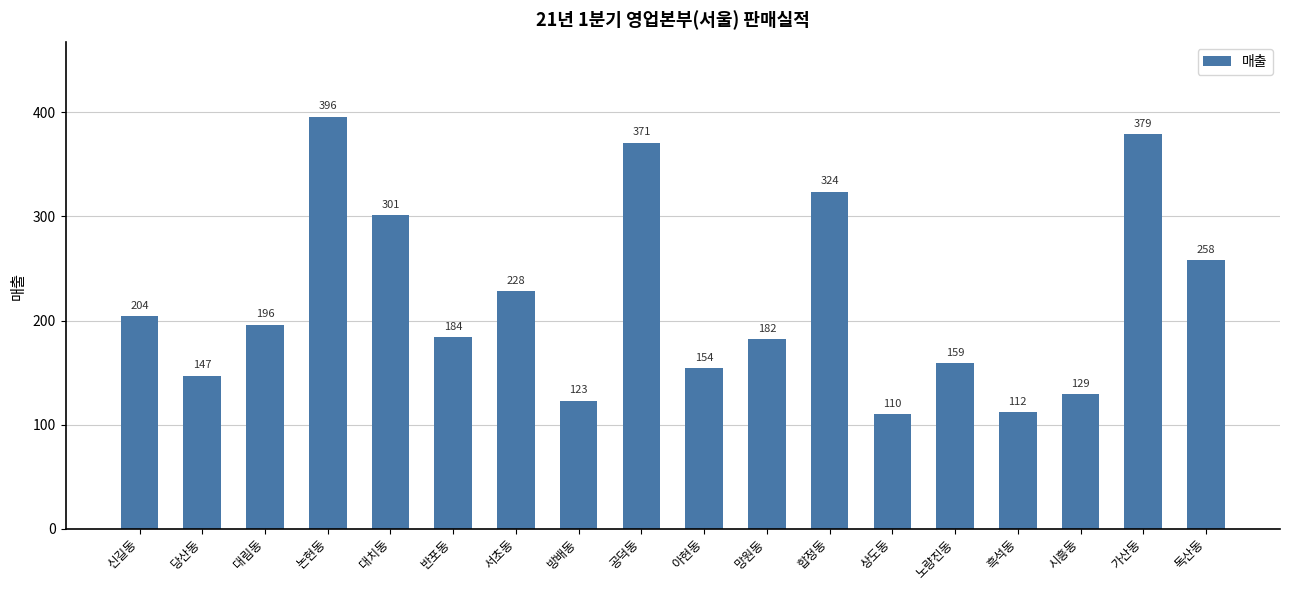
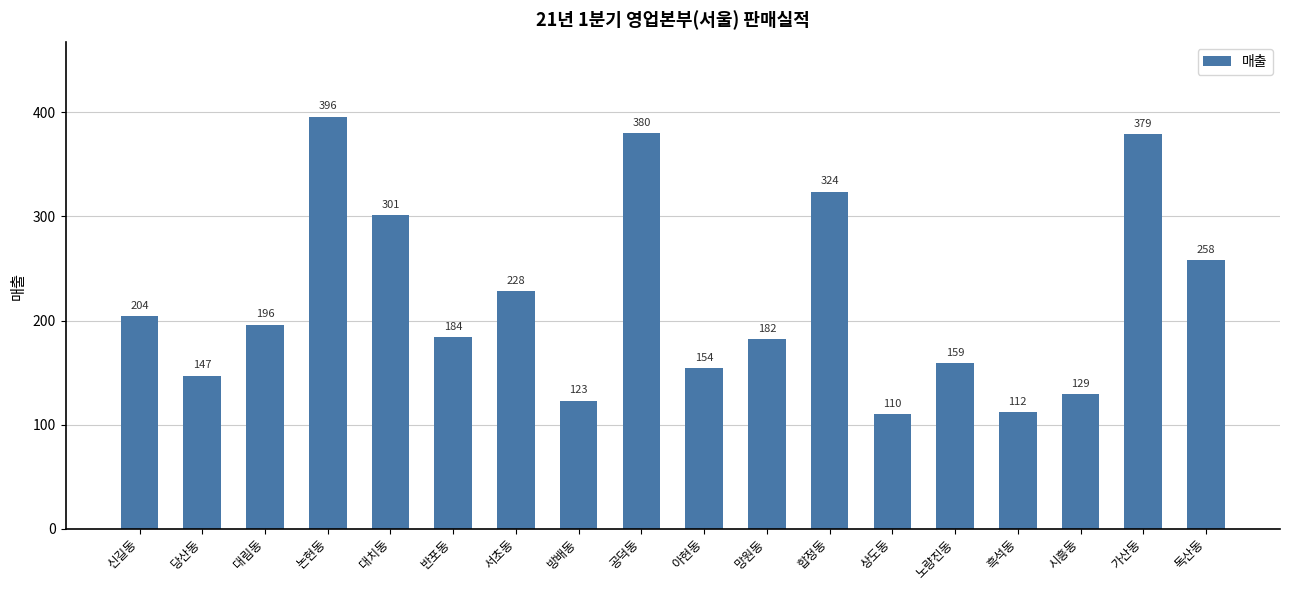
  {
    "신길동": 204,
    "당산동": 147,
    "대림동": 196,
    "논현동": 396,
    "대치동": 301,
    "반포동": 184,
    "서초동": 228,
    "방배동": 123,
-   "공덕동": 371,
+   "공덕동": 380,
    "아현동": 154,
    "망원동": 182,
    "합정동": 324,
    "상도동": 110,
    "노량진동": 159,
    "흑석동": 112,
    "시흥동": 129,
    "가산동": 379,
    "독산동": 258
  }
